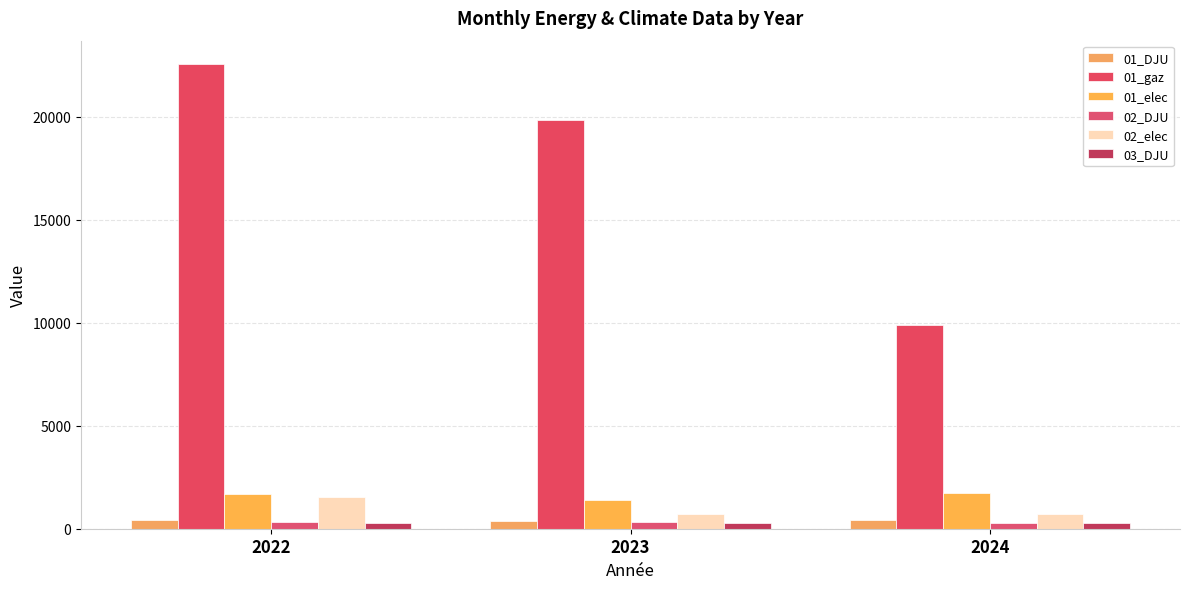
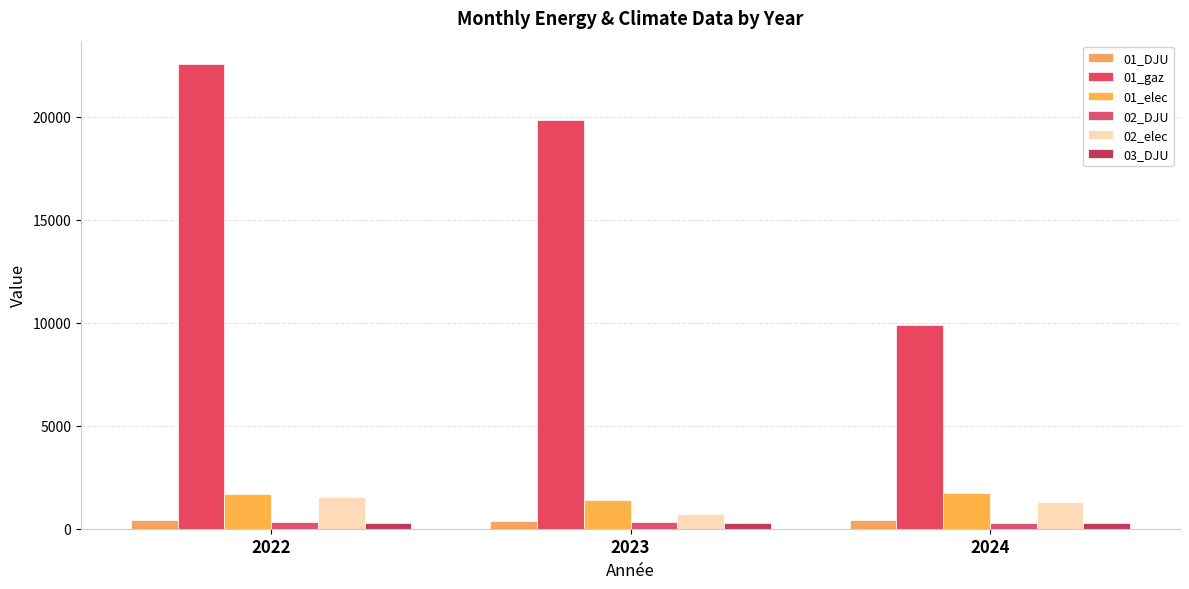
  {
    "02_elec": {
      "2022": 1500,
      "2023": 700,
-     "2024": 700
+     "2024": 1300
    }
  }
